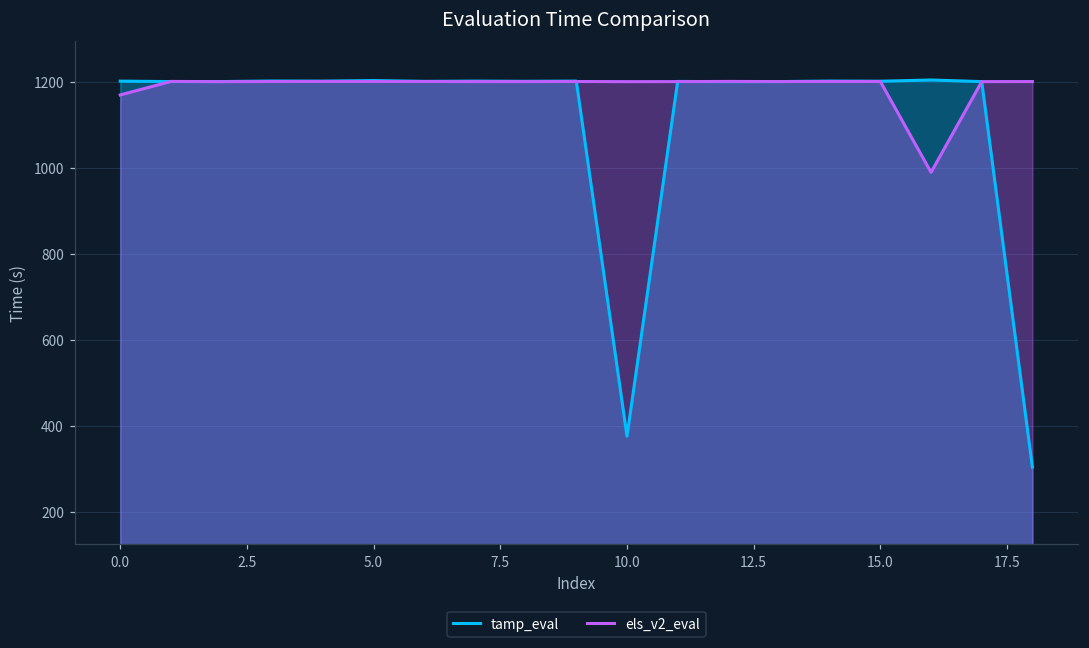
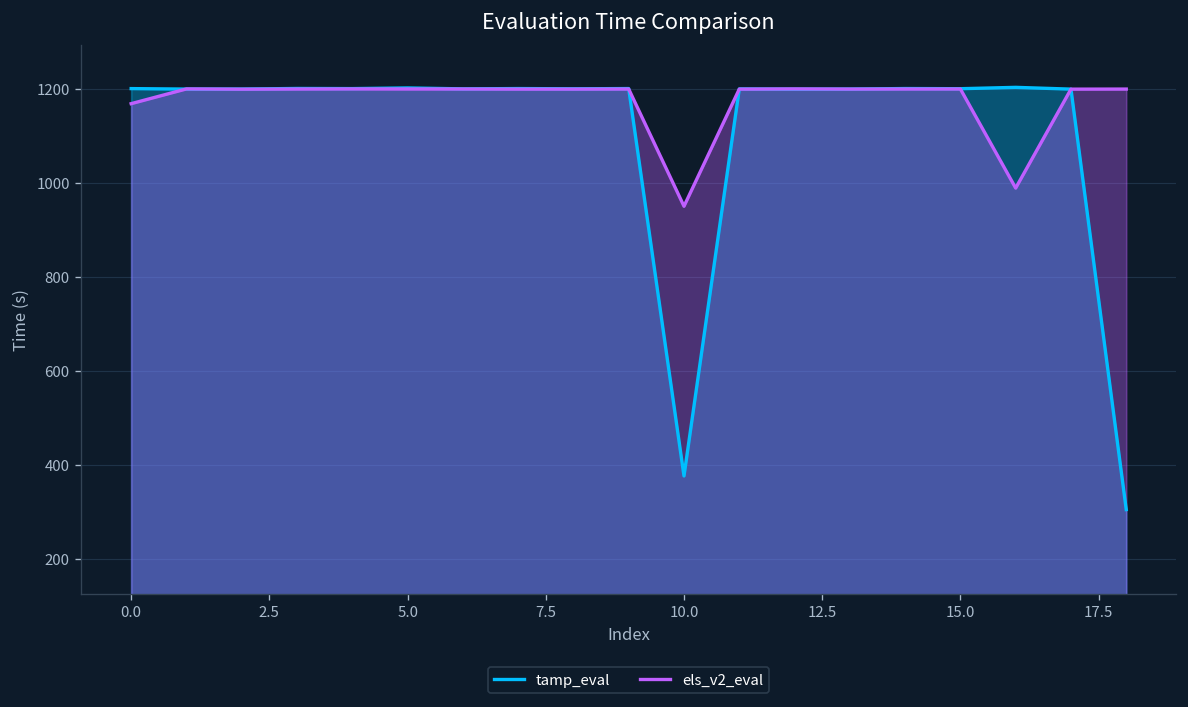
  {
    "tamp_eval": {
      "0.0": 1200,
      "10.0": 380
    },
    "els_v2_eval": {
      "0.0": 1170,
-     "10.0": 1200
+     "10.0": 950
    }
  }
